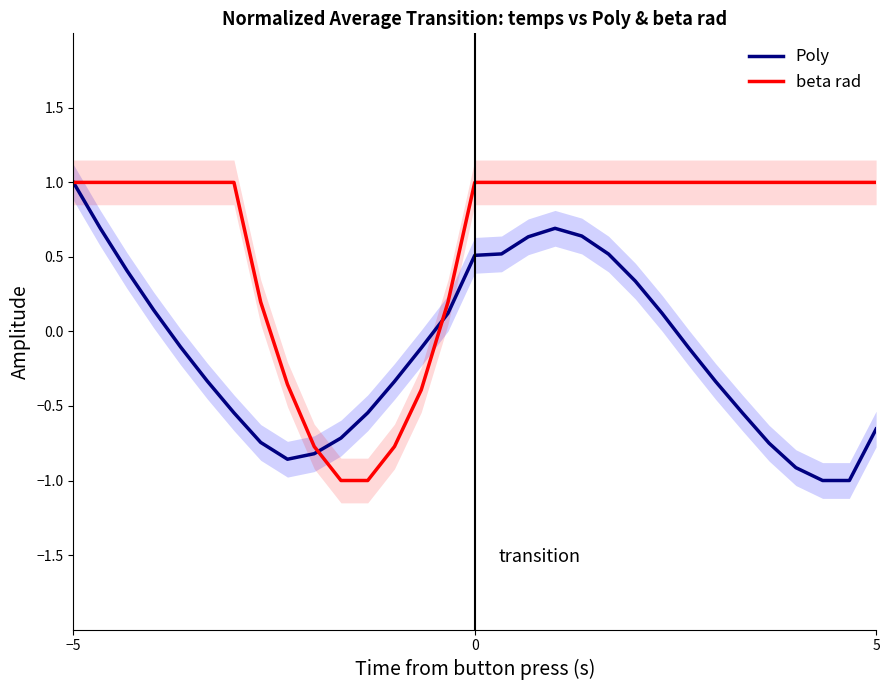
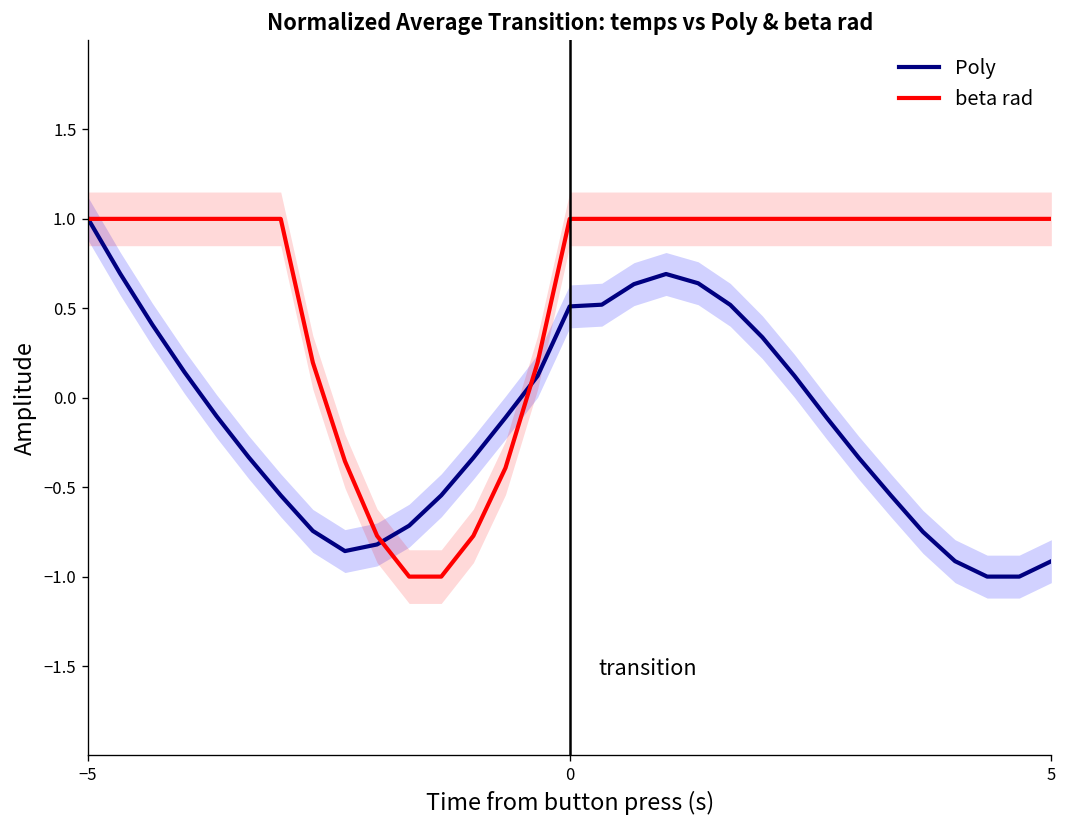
  {
    "Poly": {
      "0": 0.51,
-     "5": -0.65
+     "5": -0.91
    }
  }
